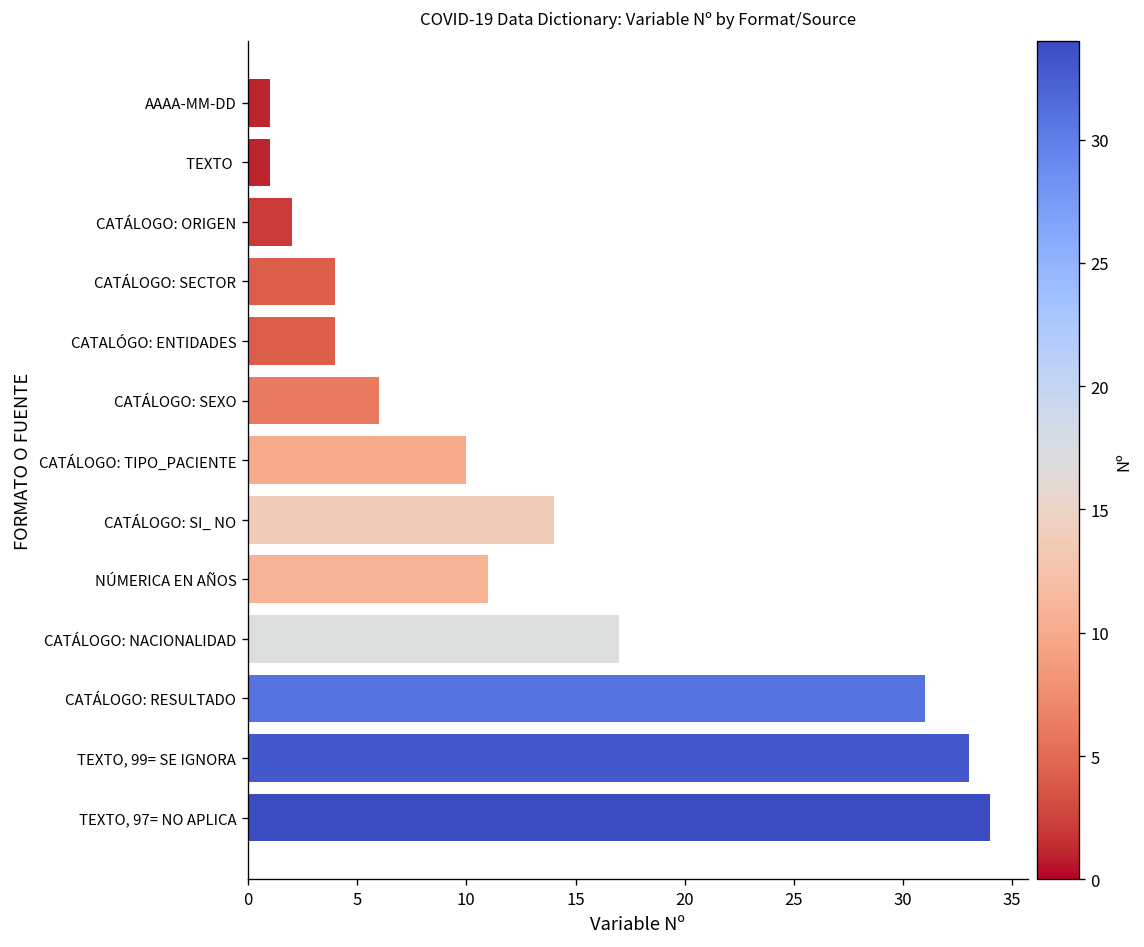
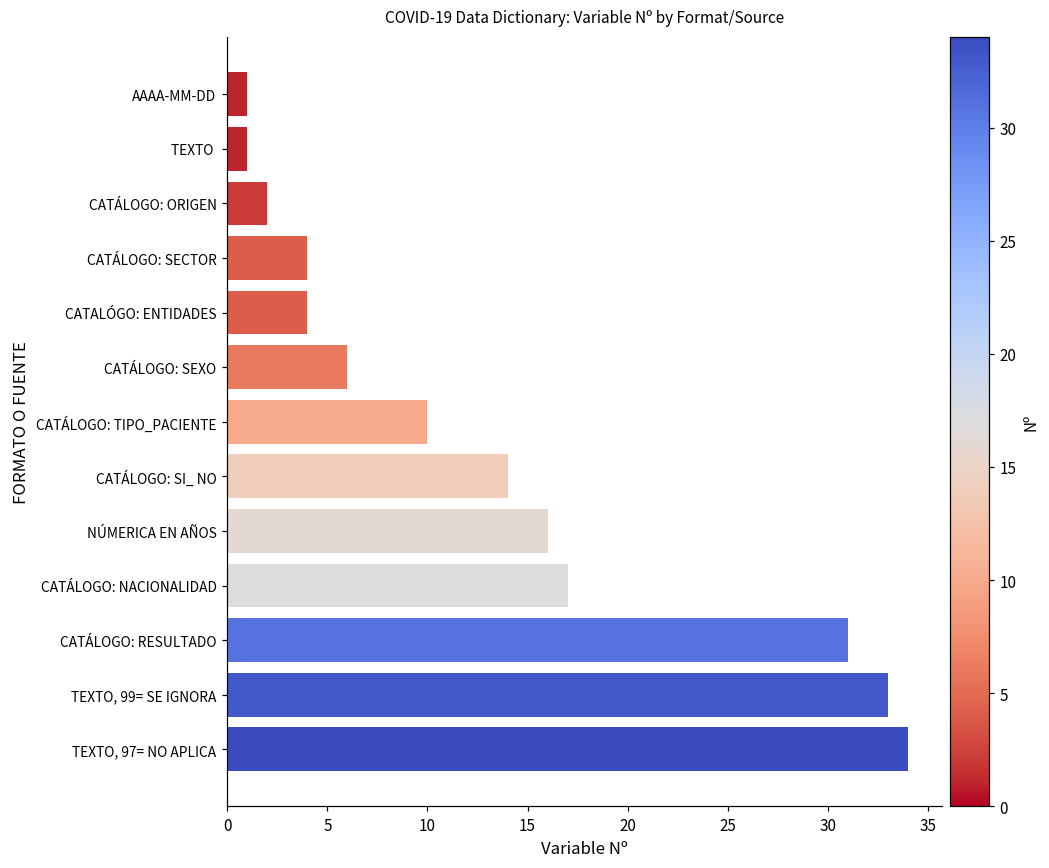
  {
    "AAAA-MM-DD": 1,
    "TEXTO": 1,
    "CATÁLOGO: ORIGEN": 2,
    "CATÁLOGO: SECTOR": 4,
    "CATALÓGO: ENTIDADES": 4,
    "CATÁLOGO: SEXO": 6,
    "CATÁLOGO: TIPO_PACIENTE": 10,
    "CATÁLOGO: SI_ NO": 14,
-   "NÚMERICA EN AÑOS": 11,
+   "NÚMERICA EN AÑOS": 16,
    "CATÁLOGO: NACIONALIDAD": 17,
    "CATÁLOGO: RESULTADO": 31,
    "TEXTO, 99= SE IGNORA": 33,
    "TEXTO, 97= NO APLICA": 34
  }
